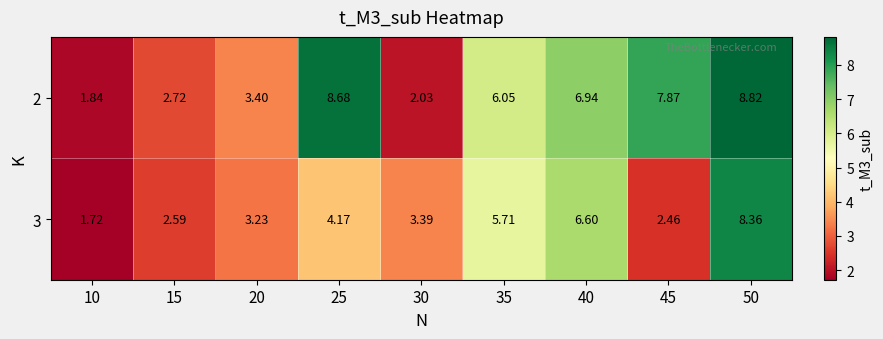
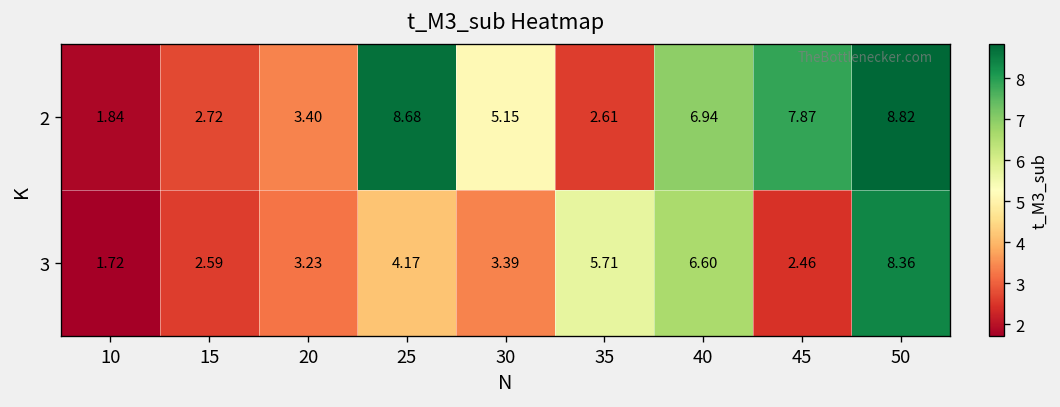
  {
    "2": {
      "10": 1.84,
      "15": 2.72,
      "20": 3.40,
      "25": 8.68,
-     "30": 2.03,
-     "35": 6.05,
+     "30": 5.15,
+     "35": 2.61,
      "40": 6.94,
      "45": 7.87
    },
    "3": {
      "10": 1.72,
      "15": 2.59,
      "20": 3.23,
      "25": 4.17,
      "30": 3.39,
      "35": 5.71,
      "40": 6.60,
      "45": 2.46,
      "50": 8.36
    }
  }
